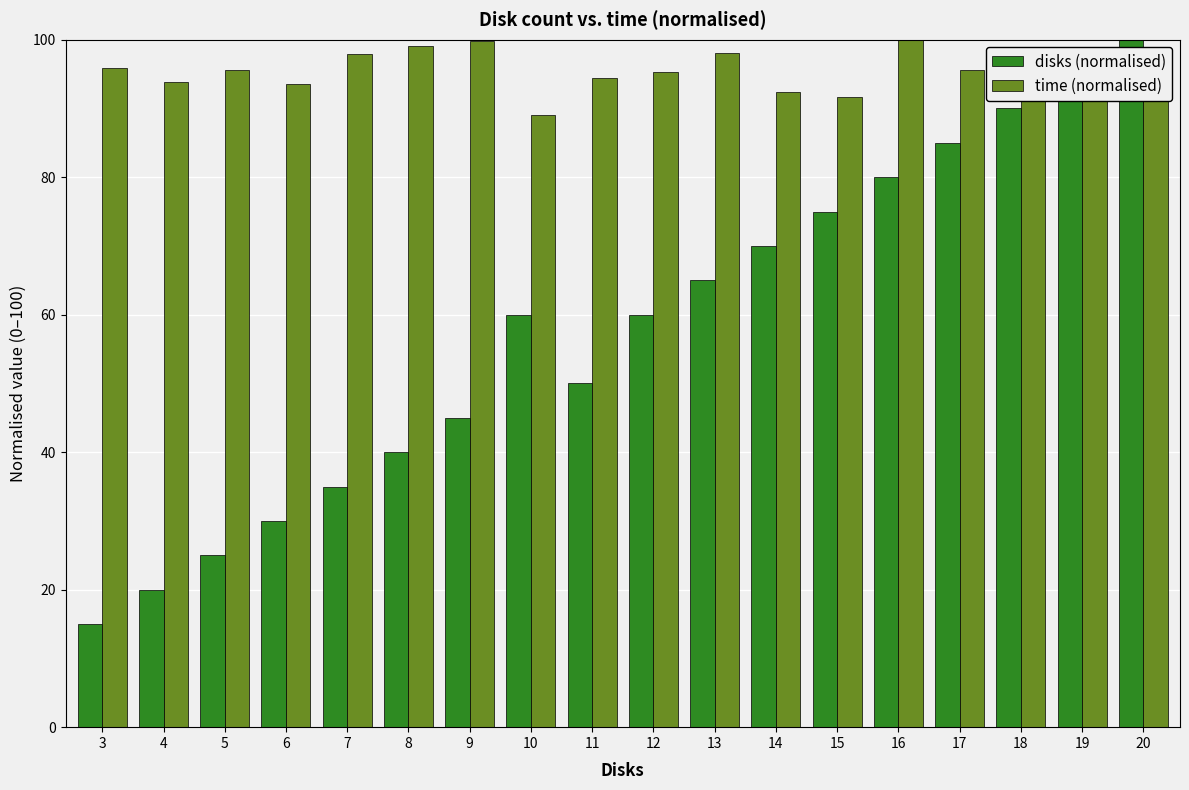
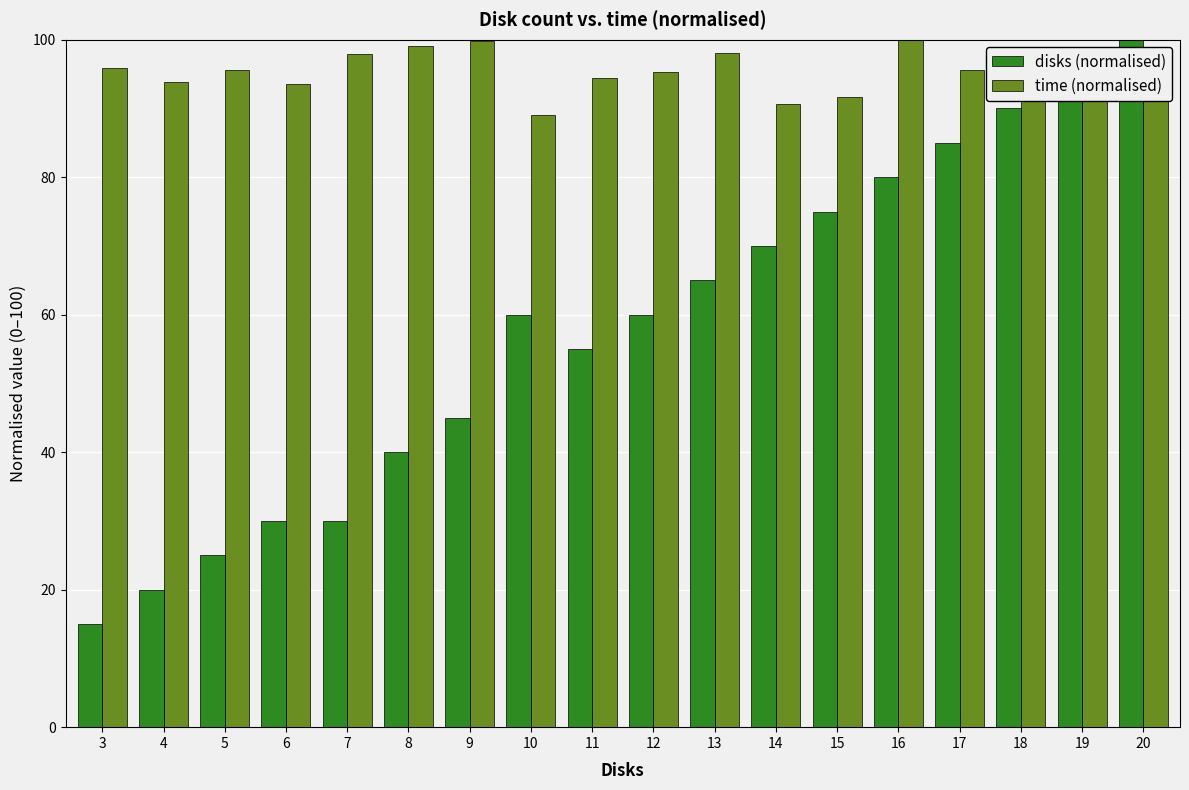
  {
    "disks (normalised)": {
      "3": 15,
      "4": 20,
      "5": 25,
      "6": 30,
-     "7": 35,
+     "7": 30,
      "8": 40,
      "9": 45,
      "10": 60,
-     "11": 50,
+     "11": 55,
      "12": 60,
      "13": 65,
      "14": 70,
      "15": 75,
      "16": 80,
      "17": 85,
      "18": 90,
      "20": 100
    },
    "time (normalised)": {
      "3": 96,
      "4": 94,
      "5": 96,
      "6": 94,
      "7": 98,
      "8": 99,
      "9": 100,
      "10": 89,
      "11": 95,
      "12": 95,
      "13": 98,
-     "14": 92,
+     "14": 91,
      "15": 92,
      "16": 100,
      "17": 96
    }
  }
